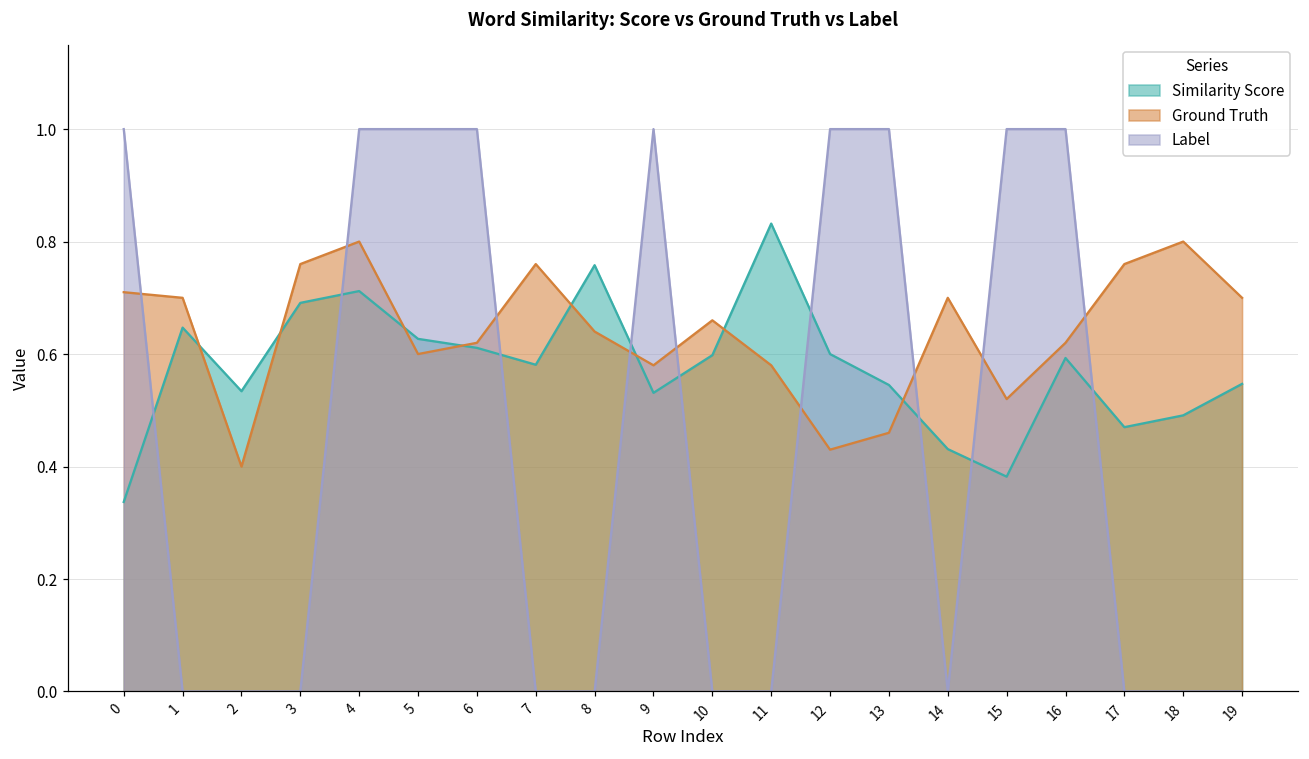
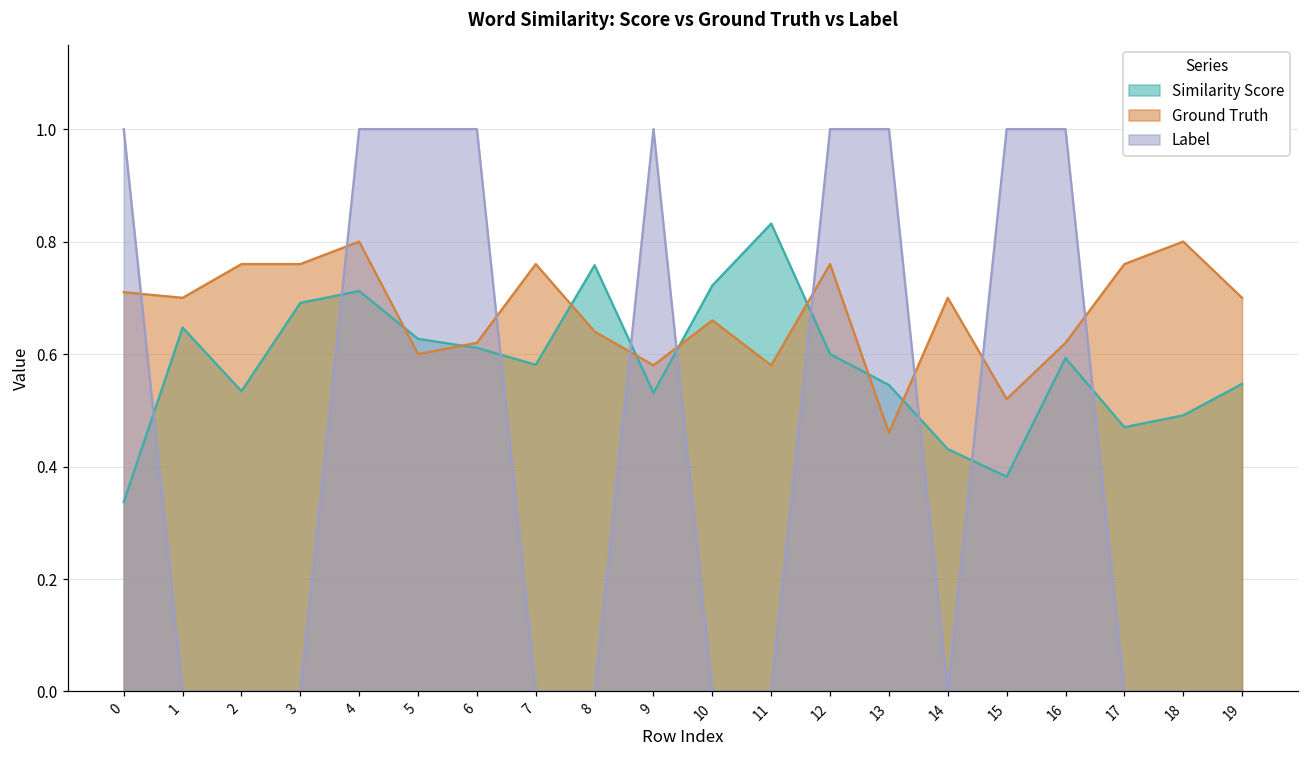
  {
    "Similarity Score": {
      "0": 0.34,
      "1": 0.65,
      "2": 0.53,
      "3": 0.69,
      "4": 0.71,
      "5": 0.63,
      "6": 0.61,
      "7": 0.58,
      "8": 0.76,
      "9": 0.53,
-     "10": 0.60,
+     "10": 0.72,
      "11": 0.83,
      "12": 0.60,
      "13": 0.55,
      "14": 0.43,
      "15": 0.38,
      "16": 0.59,
      "17": 0.47,
      "18": 0.49,
      "19": 0.55
    },
    "Ground Truth": {
      "0": 0.71,
      "1": 0.70,
-     "2": 0.40,
+     "2": 0.76,
      "3": 0.76,
      "4": 0.80,
      "5": 0.60,
      "6": 0.62,
      "7": 0.76,
      "8": 0.64,
      "9": 0.58,
      "10": 0.66,
      "11": 0.58,
-     "12": 0.43,
+     "12": 0.76,
      "13": 0.46,
      "14": 0.70,
      "15": 0.52,
      "16": 0.62,
      "17": 0.76,
      "18": 0.80,
      "19": 0.70
    },
    "Label": {
      "0": 1.00,
      "1": 0.00,
      "2": 0.00,
      "3": 0.00,
      "4": 1.00,
      "5": 1.00,
      "6": 1.00,
      "7": 0.00,
      "8": 0.00,
      "9": 1.00,
      "10": 0.00,
      "11": 0.00,
      "12": 1.00,
      "13": 1.00,
      "14": 0.00,
      "15": 1.00,
      "16": 1.00,
      "17": 0.00,
      "18": 0.00,
      "19": 0.00
    }
  }
